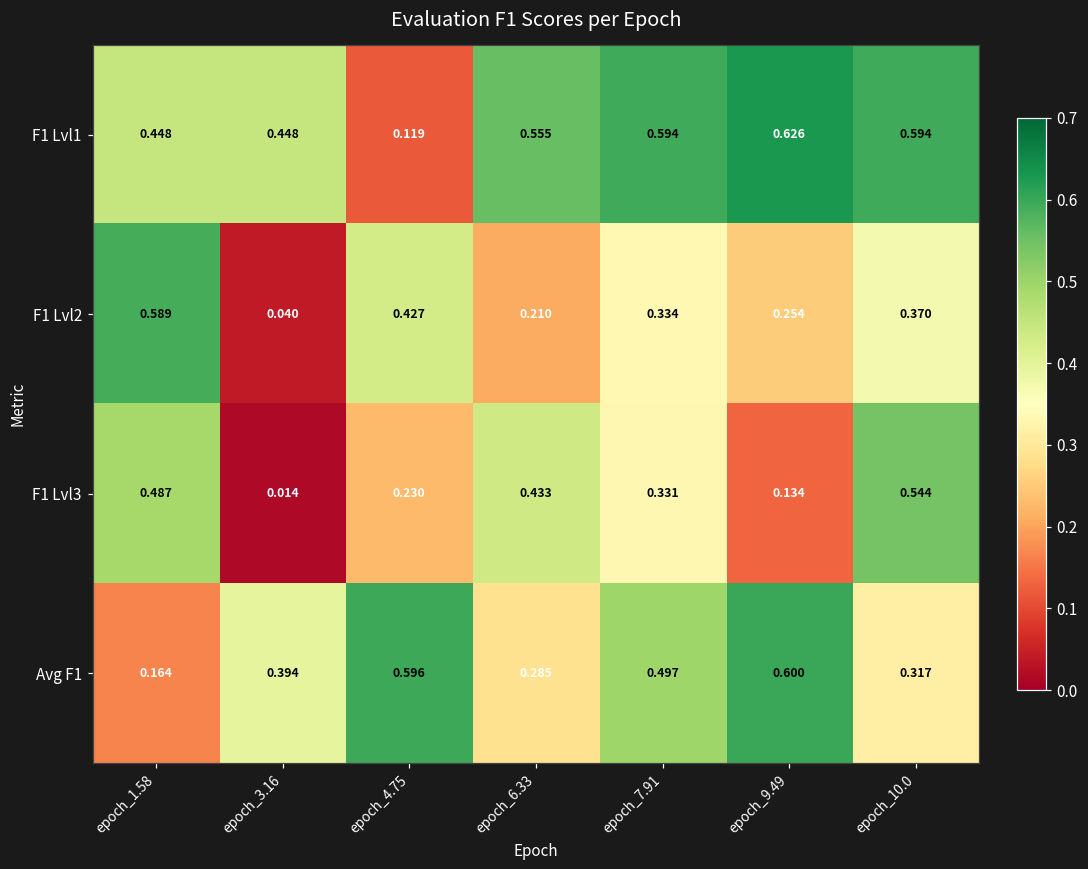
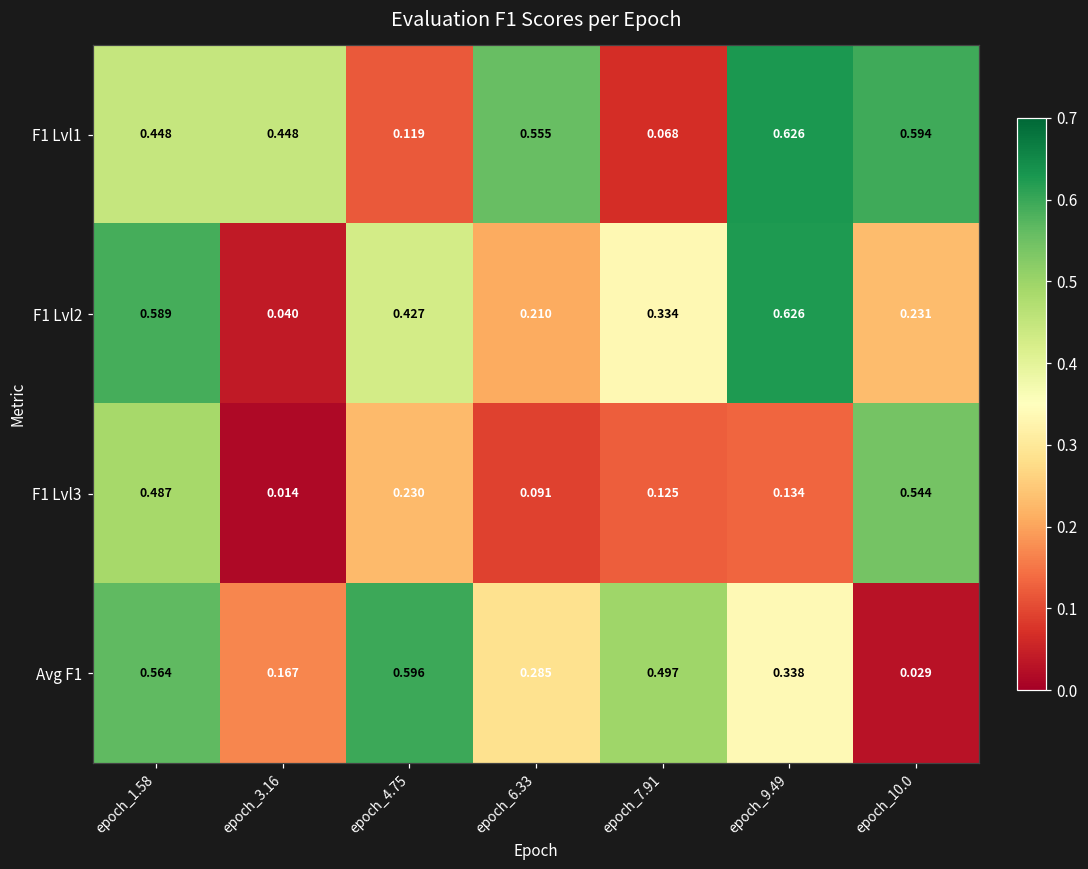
  {
    "F1 Lvl1": {
      "epoch_1.58": 0.448,
      "epoch_3.16": 0.448,
      "epoch_4.75": 0.119,
      "epoch_6.33": 0.555,
-     "epoch_7.91": 0.594,
+     "epoch_7.91": 0.068,
      "epoch_9.49": 0.626,
      "epoch_10.0": 0.594
    },
    "F1 Lvl2": {
      "epoch_1.58": 0.589,
      "epoch_3.16": 0.040,
      "epoch_4.75": 0.427,
      "epoch_6.33": 0.210,
      "epoch_7.91": 0.334,
-     "epoch_9.49": 0.254,
-     "epoch_10.0": 0.370
+     "epoch_9.49": 0.626,
+     "epoch_10.0": 0.231
    },
    "F1 Lvl3": {
      "epoch_1.58": 0.487,
      "epoch_3.16": 0.014,
      "epoch_4.75": 0.230,
-     "epoch_6.33": 0.433,
-     "epoch_7.91": 0.331,
+     "epoch_6.33": 0.091,
+     "epoch_7.91": 0.125,
      "epoch_9.49": 0.134,
      "epoch_10.0": 0.544
    },
    "Avg F1": {
-     "epoch_1.58": 0.164,
-     "epoch_3.16": 0.394,
+     "epoch_1.58": 0.564,
+     "epoch_3.16": 0.167,
      "epoch_4.75": 0.596,
      "epoch_6.33": 0.285,
      "epoch_7.91": 0.497,
-     "epoch_9.49": 0.600,
-     "epoch_10.0": 0.317
+     "epoch_9.49": 0.338,
+     "epoch_10.0": 0.029
    }
  }
